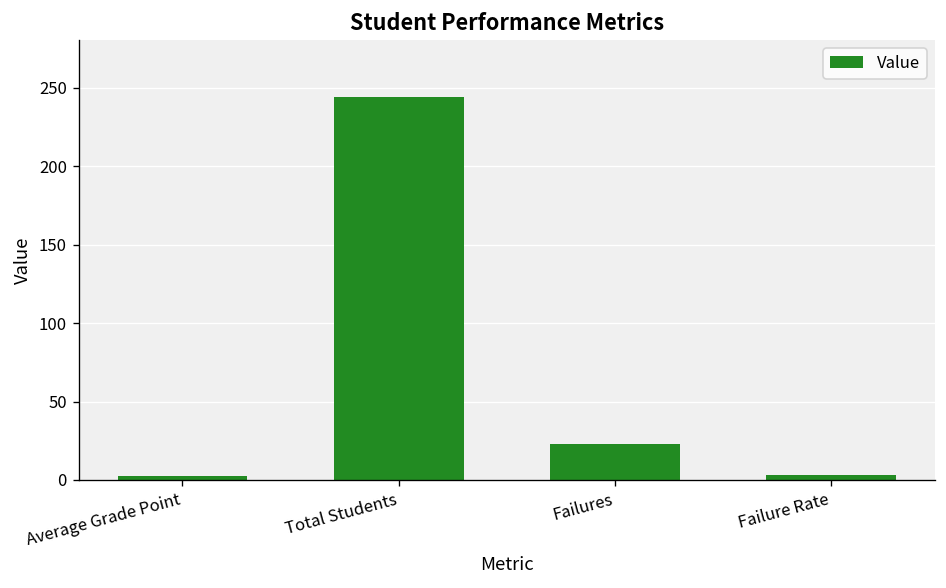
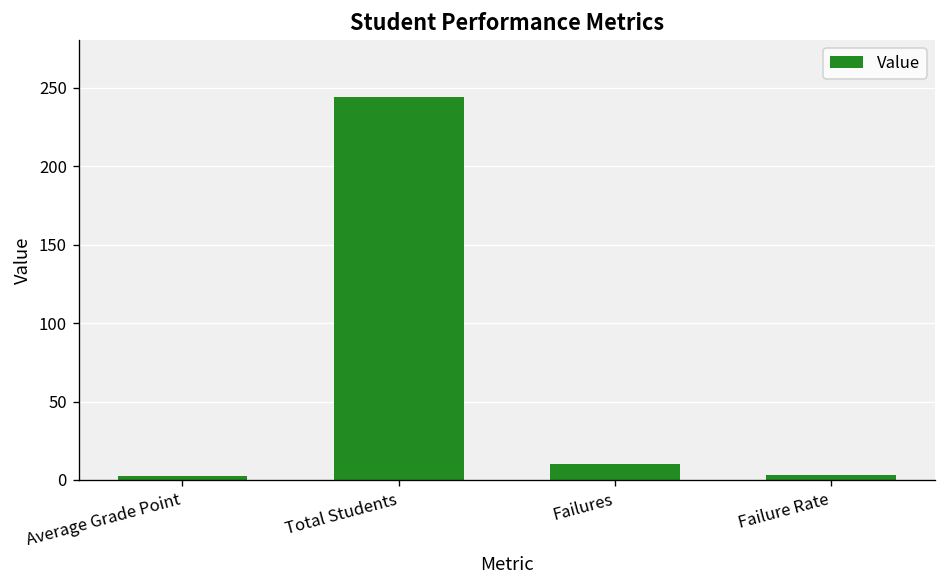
  {
    "Average Grade Point": 3,
    "Total Students": 244,
-   "Failures": 23,
+   "Failures": 10,
    "Failure Rate": 3
  }
